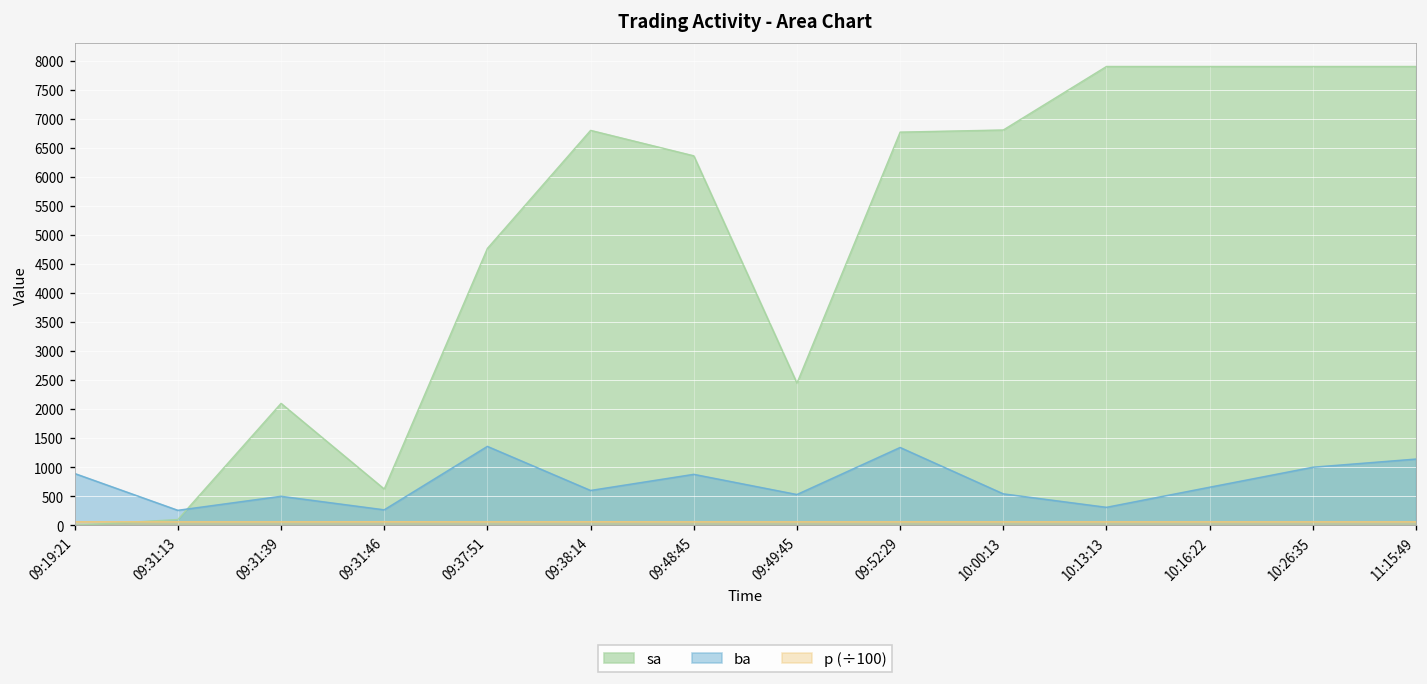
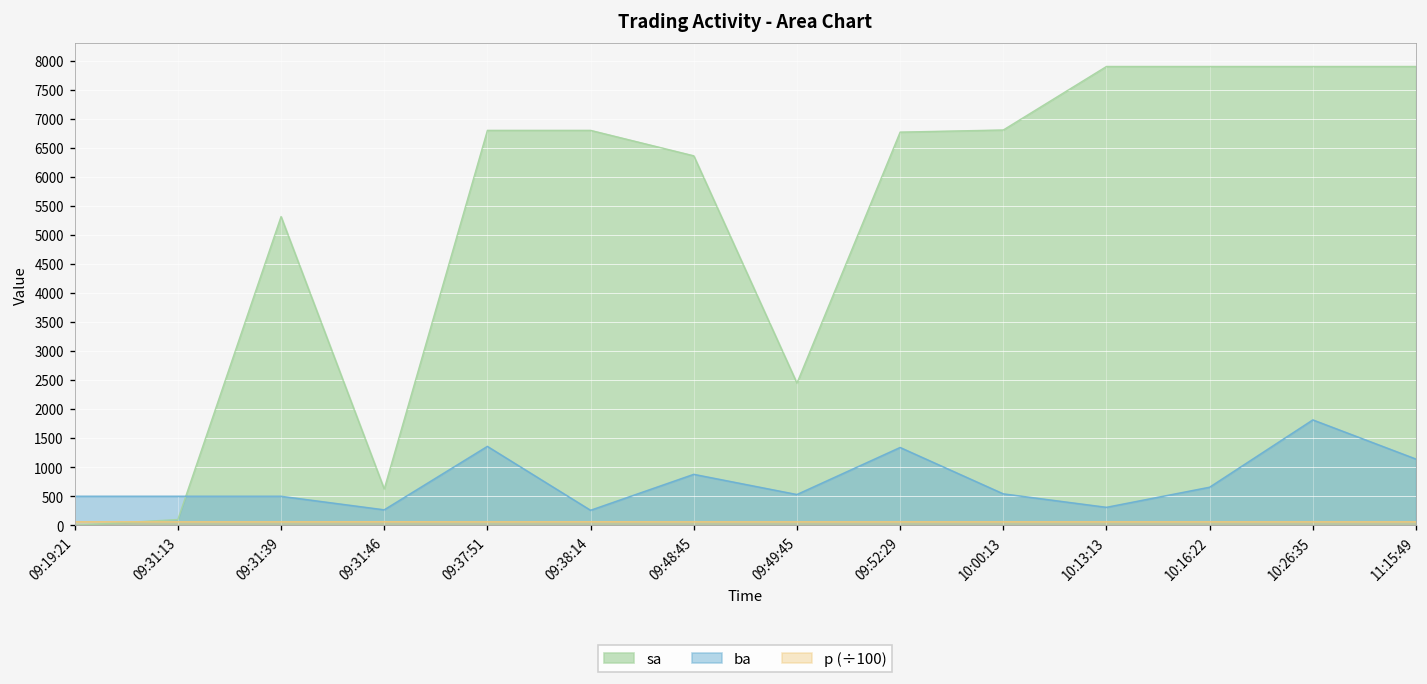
  {
    "sa": {
      "09:19:21": 0,
-     "09:31:39": 2100,
+     "09:31:39": 5300,
      "09:31:46": 600,
-     "09:37:51": 4800,
+     "09:37:51": 6800,
      "09:38:14": 6800,
      "09:48:45": 6400,
      "09:49:45": 2400,
      "09:52:29": 6800,
      "10:00:13": 6800,
      "10:13:13": 7900,
      "10:16:22": 7900,
      "10:26:35": 7900,
      "11:15:49": 7900
    },
    "ba": {
-     "09:19:21": 900,
-     "09:31:13": 300,
+     "09:19:21": 500,
+     "09:31:13": 500,
      "09:31:39": 500,
      "09:31:46": 300,
      "09:37:51": 1400,
-     "09:38:14": 600,
+     "09:38:14": 300,
      "09:48:45": 900,
      "09:49:45": 500,
      "09:52:29": 1300,
      "10:00:13": 500,
      "10:13:13": 300,
      "10:16:22": 700,
-     "10:26:35": 1000,
+     "10:26:35": 1800,
      "11:15:49": 1100
    },
    "p (÷100)": {
      "09:19:21": 100,
      "09:31:39": 100,
      "09:31:46": 100,
      "09:37:51": 100,
      "09:38:14": 100,
      "09:48:45": 100,
      "09:49:45": 100,
      "09:52:29": 100,
      "10:00:13": 100,
      "10:13:13": 100,
      "10:16:22": 100,
      "10:26:35": 100,
      "11:15:49": 100
    }
  }
